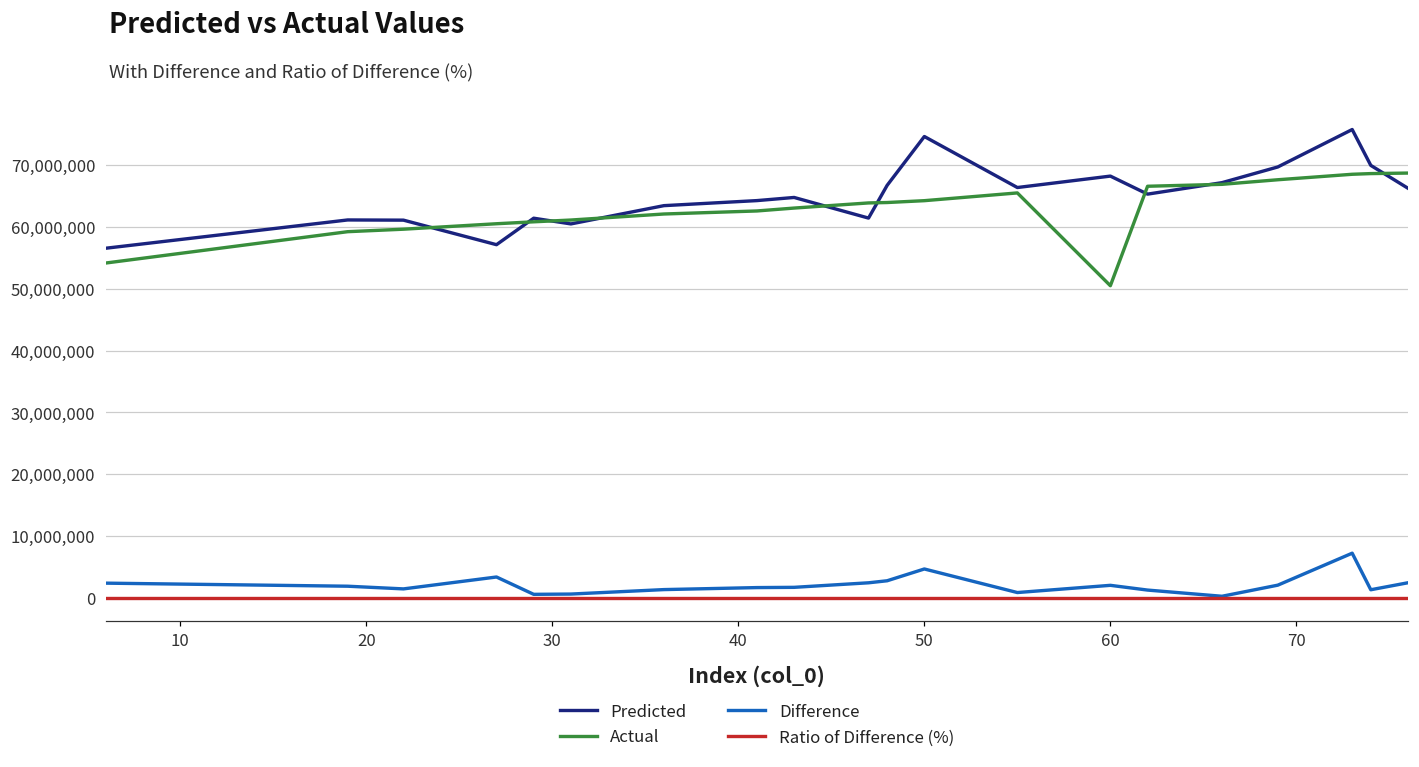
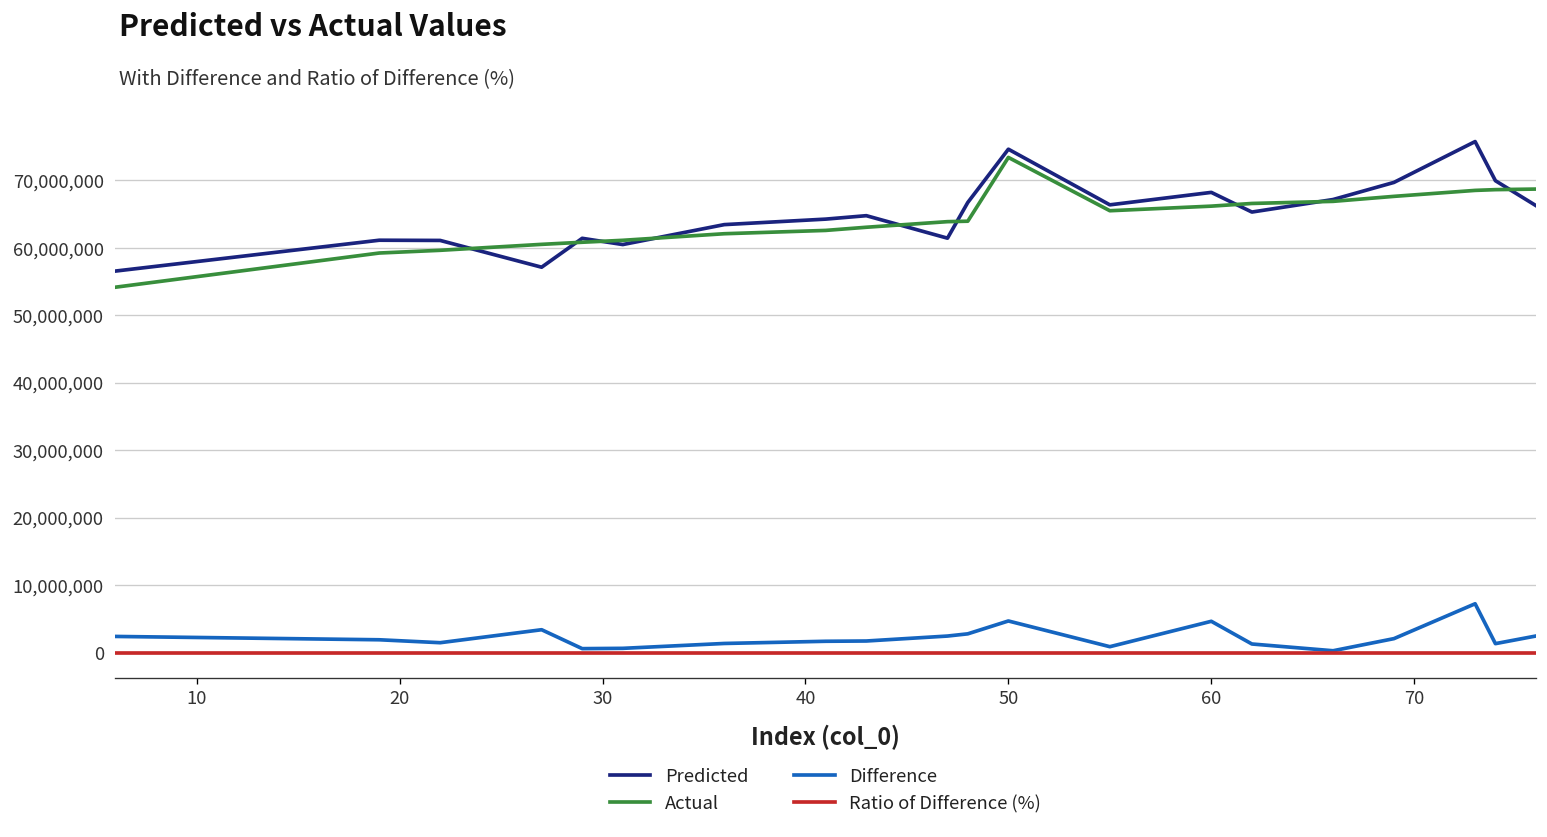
  {
    "Predicted": {
      "50": "75,000,000",
      "60": "68,000,000"
    },
    "Actual": {
-     "50": "64,000,000",
-     "60": "50,000,000"
+     "50": "73,000,000",
+     "60": "66,000,000"
    },
    "Difference": {
      "50": "5,000,000",
-     "60": "2,000,000"
+     "60": "5,000,000"
    },
    "Ratio of Difference (%)": {
      "50": "0",
      "60": "0"
    }
  }
